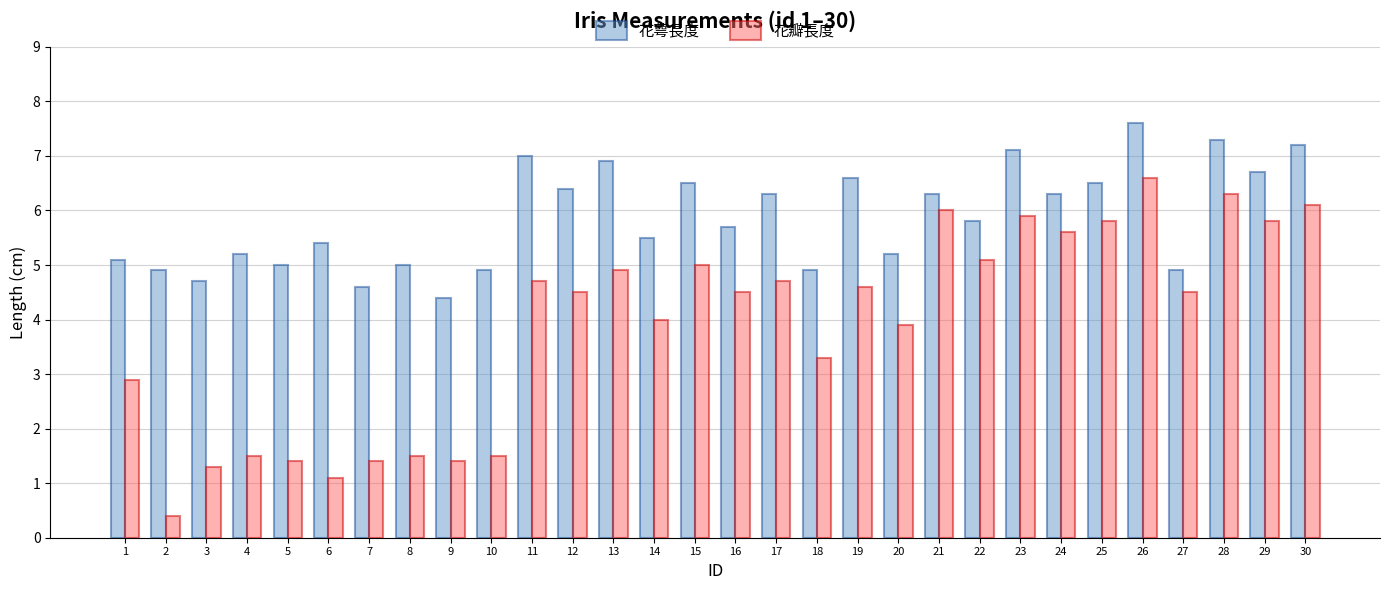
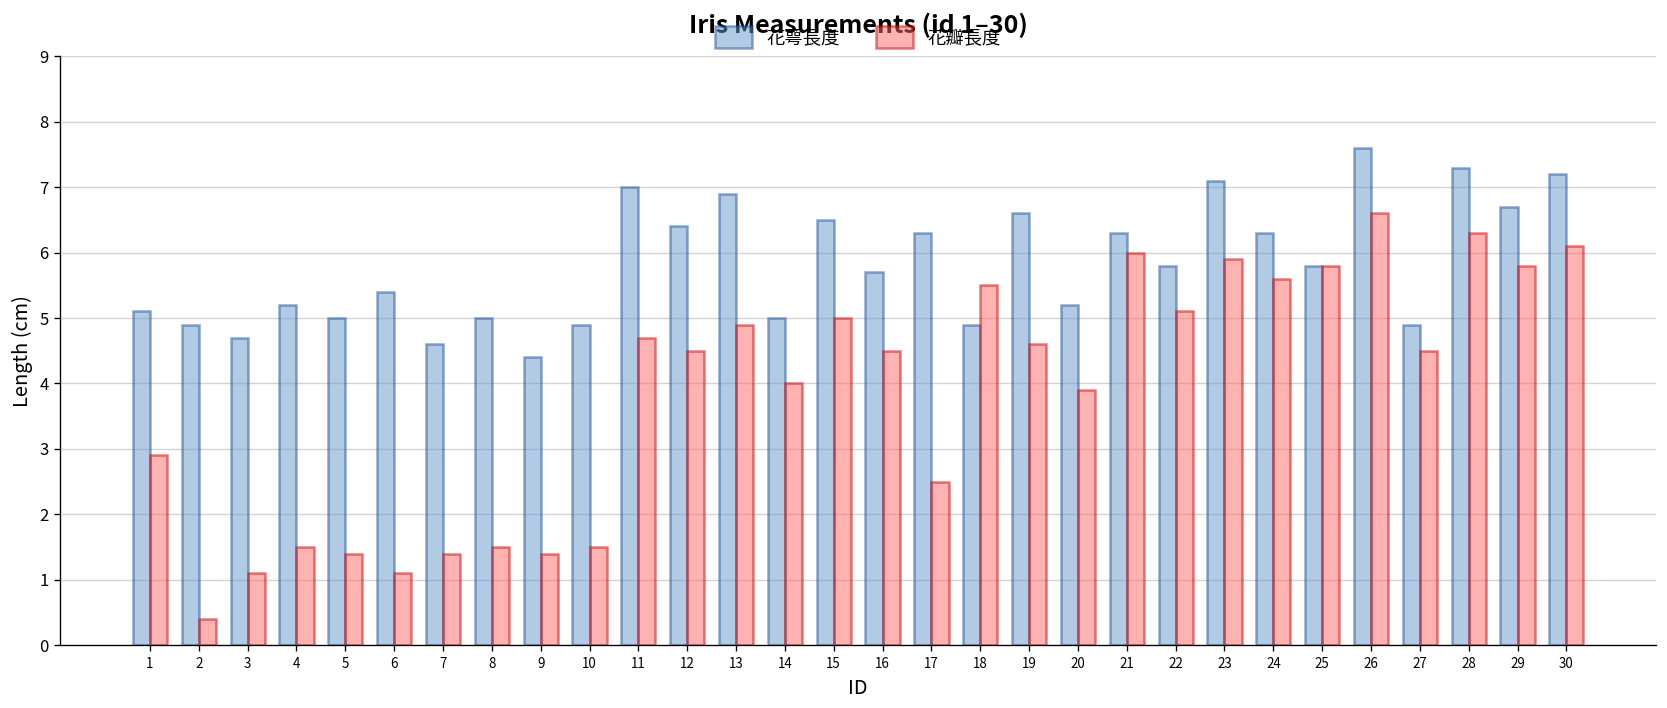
  {
    "花萼長度": {
      "1": 5.1,
      "2": 4.9,
      "3": 4.7,
      "4": 5.2,
      "5": 5.0,
      "6": 5.4,
      "7": 4.6,
      "8": 5.0,
      "9": 4.4,
      "10": 4.9,
      "11": 7.0,
      "12": 6.4,
      "13": 6.9,
-     "14": 5.5,
+     "14": 5.0,
      "15": 6.5,
      "16": 5.7,
      "17": 6.3,
      "18": 4.9,
      "19": 6.6,
      "20": 5.2,
      "21": 6.3,
      "22": 5.8,
      "23": 7.1,
      "24": 6.3,
-     "25": 6.5,
+     "25": 5.8,
      "26": 7.6,
      "27": 4.9,
      "28": 7.3,
      "29": 6.7,
      "30": 7.2
    },
    "花瓣長度": {
      "1": 2.9,
      "2": 0.4,
-     "3": 1.3,
+     "3": 1.1,
      "4": 1.5,
      "5": 1.4,
      "6": 1.1,
      "7": 1.4,
      "8": 1.5,
      "9": 1.4,
      "10": 1.5,
      "11": 4.7,
      "12": 4.5,
      "13": 4.9,
      "14": 4.0,
      "15": 5.0,
      "16": 4.5,
-     "17": 4.7,
-     "18": 3.3,
+     "17": 2.5,
+     "18": 5.5,
      "19": 4.6,
      "20": 3.9,
      "21": 6.0,
      "22": 5.1,
      "23": 5.9,
      "24": 5.6,
      "25": 5.8,
      "26": 6.6,
      "27": 4.5,
      "28": 6.3,
      "29": 5.8,
      "30": 6.1
    }
  }
